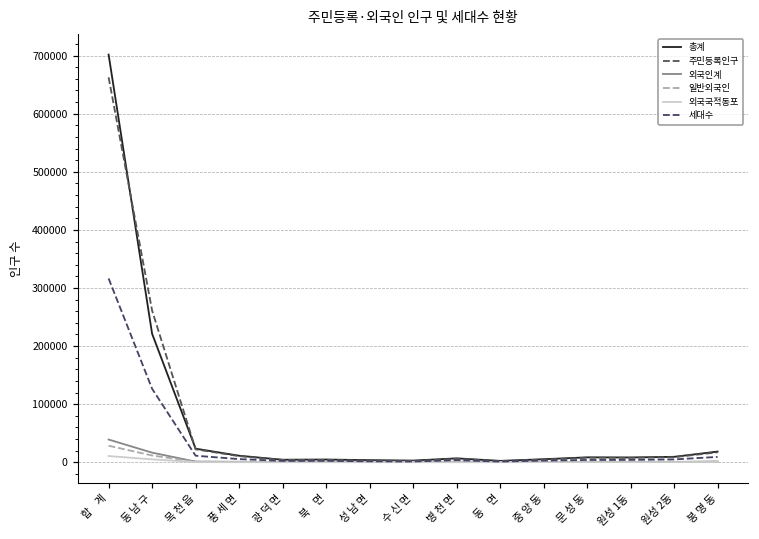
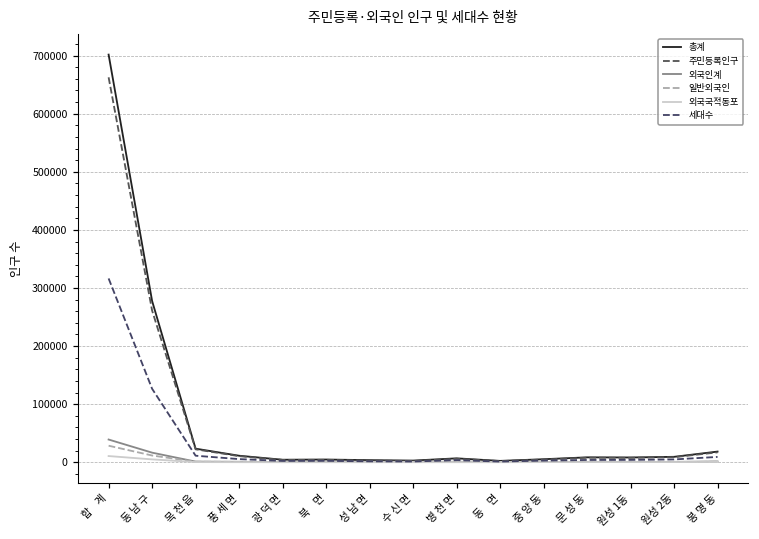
  {
    "총계": {
      "합 계": 700000,
-     "동 남 구": 220000
+     "동 남 구": 280000
    }
  }
